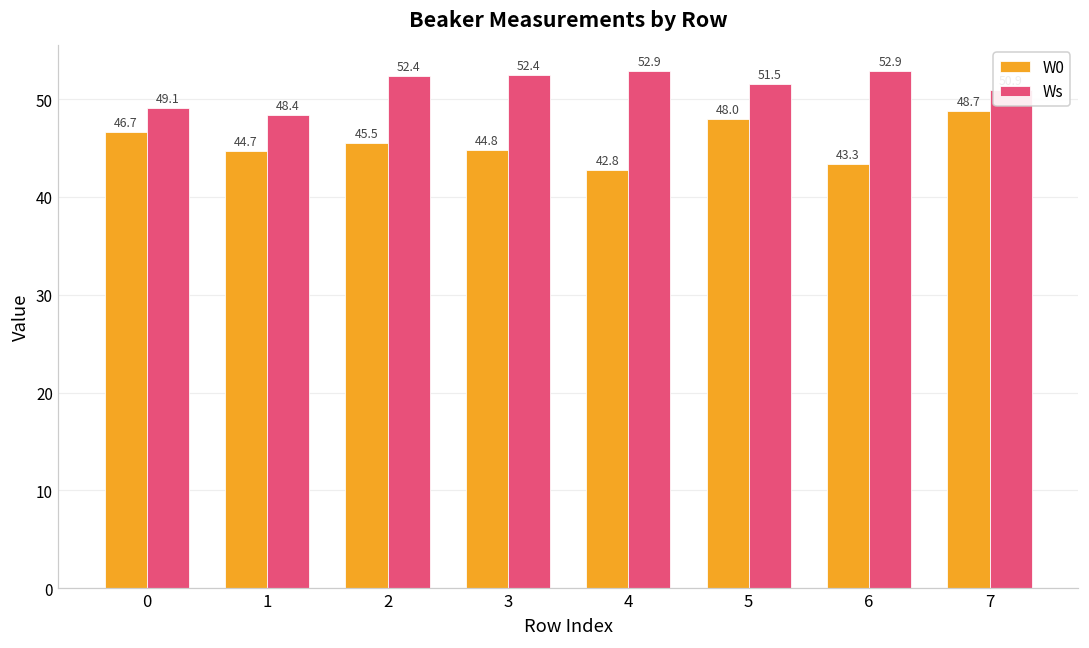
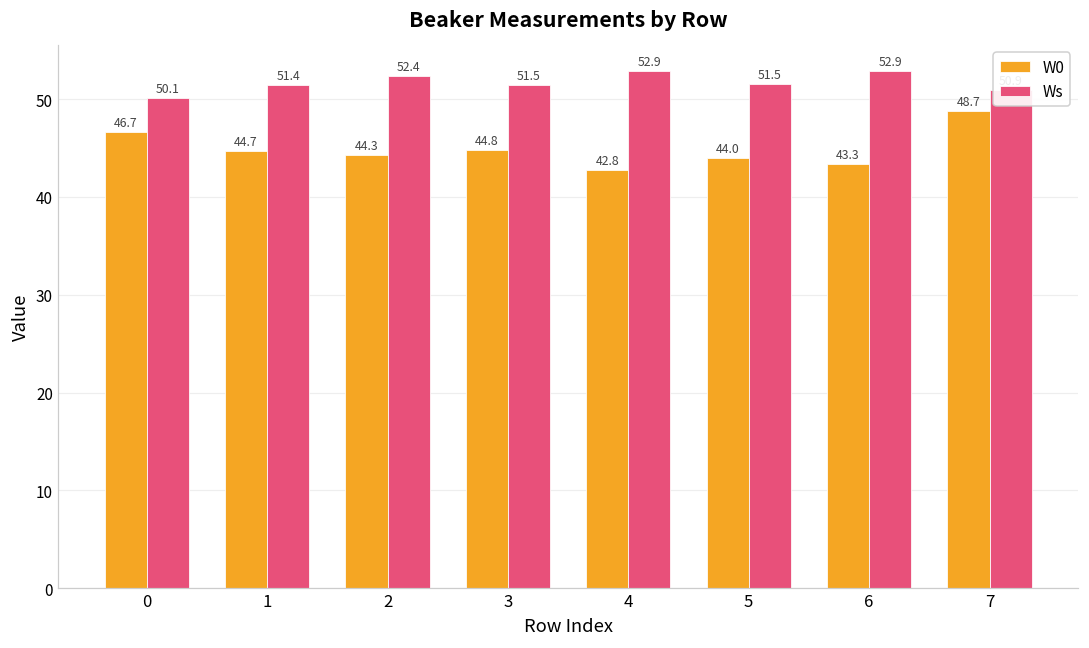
  {
    "W0": {
      "0": 46.7,
      "1": 44.7,
-     "2": 45.5,
+     "2": 44.3,
      "3": 44.8,
      "4": 42.8,
-     "5": 48.0,
+     "5": 44.0,
      "6": 43.3,
      "7": 48.7
    },
    "Ws": {
-     "0": 49.1,
-     "1": 48.4,
+     "0": 50.1,
+     "1": 51.4,
      "2": 52.4,
-     "3": 52.4,
+     "3": 51.5,
      "4": 52.9,
      "5": 51.5,
      "6": 52.9
    }
  }
